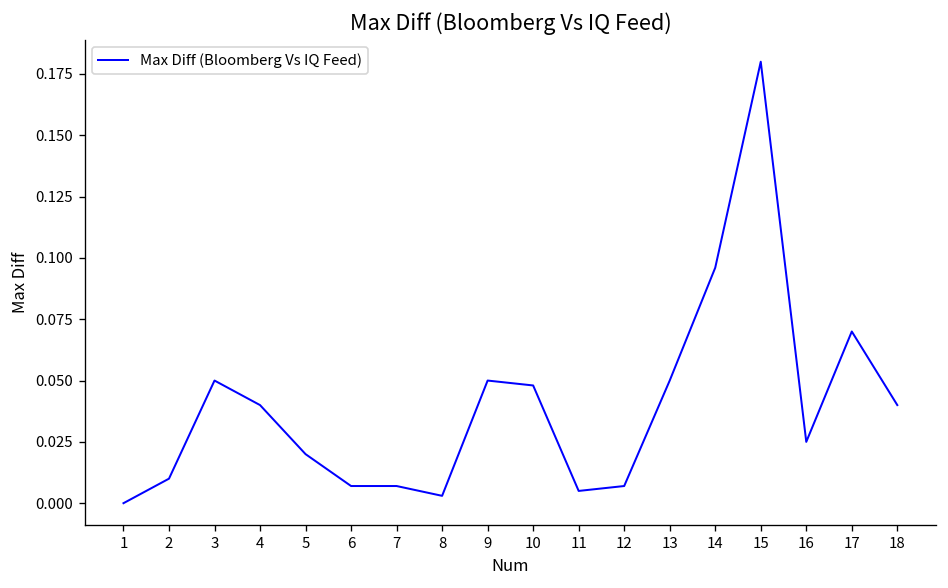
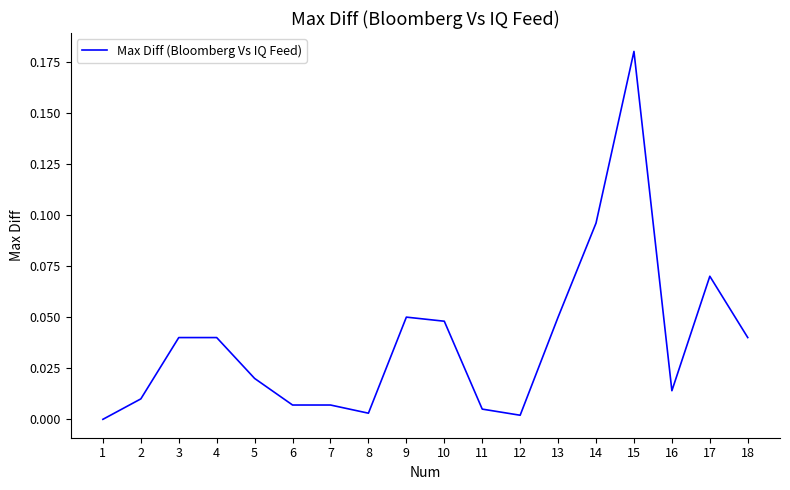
  {
    "1": 0.000,
    "2": 0.010,
-   "3": 0.05,
+   "3": 0.04,
    "4": 0.040,
    "5": 0.020,
    "6": 0.007,
    "7": 0.007,
    "8": 0.003,
    "9": 0.050,
    "10": 0.048,
    "11": 0.005,
-   "12": 0.007,
+   "12": 0.002,
    "13": 0.050,
    "14": 0.096,
    "15": 0.180,
-   "16": 0.025,
+   "16": 0.014,
    "17": 0.070,
    "18": 0.040
  }
